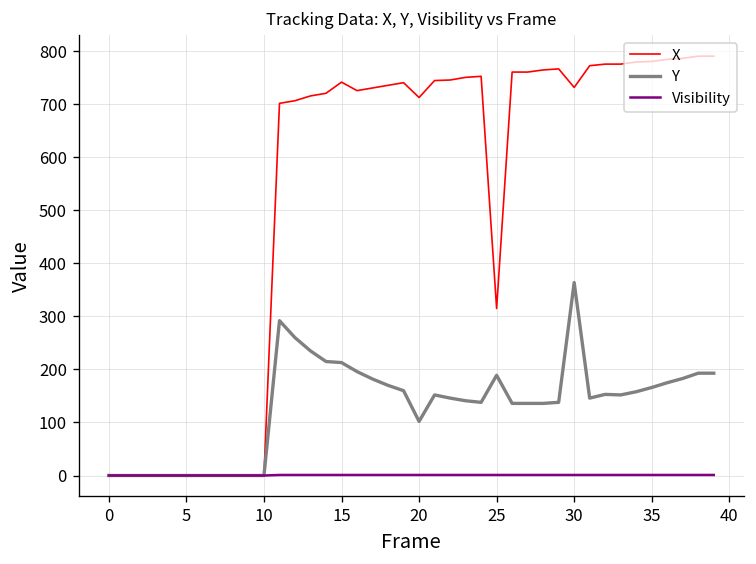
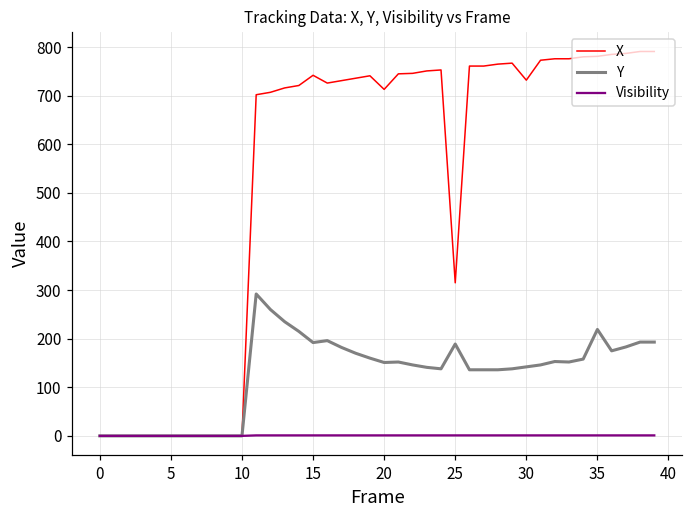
  {
    "X": {
      "15": 740,
      "20": 710,
      "25": 320,
      "30": 730
    },
    "Y": {
-     "15": 210,
-     "20": 100,
+     "15": 190,
+     "20": 150,
      "25": 190,
-     "30": 360,
-     "35": 170
+     "30": 140,
+     "35": 220
    },
    "Visibility": {
      "15": 0,
      "20": 0,
      "25": 0,
      "30": 0,
      "35": 0
    }
  }
